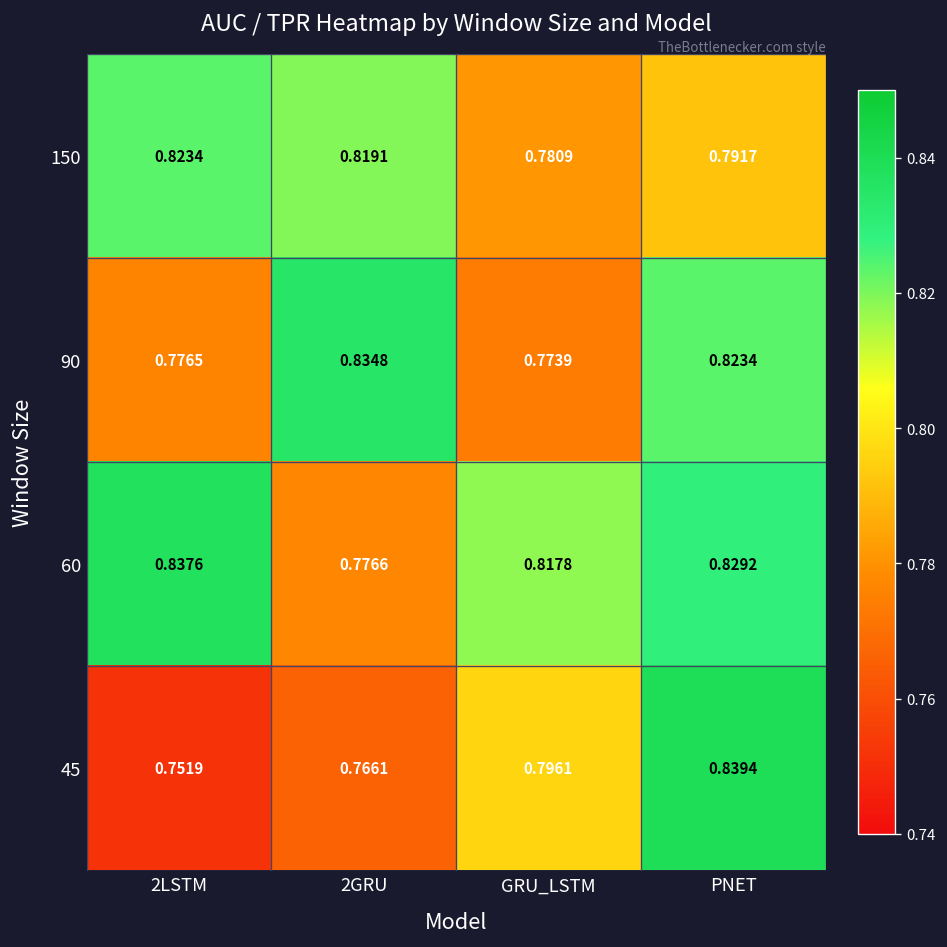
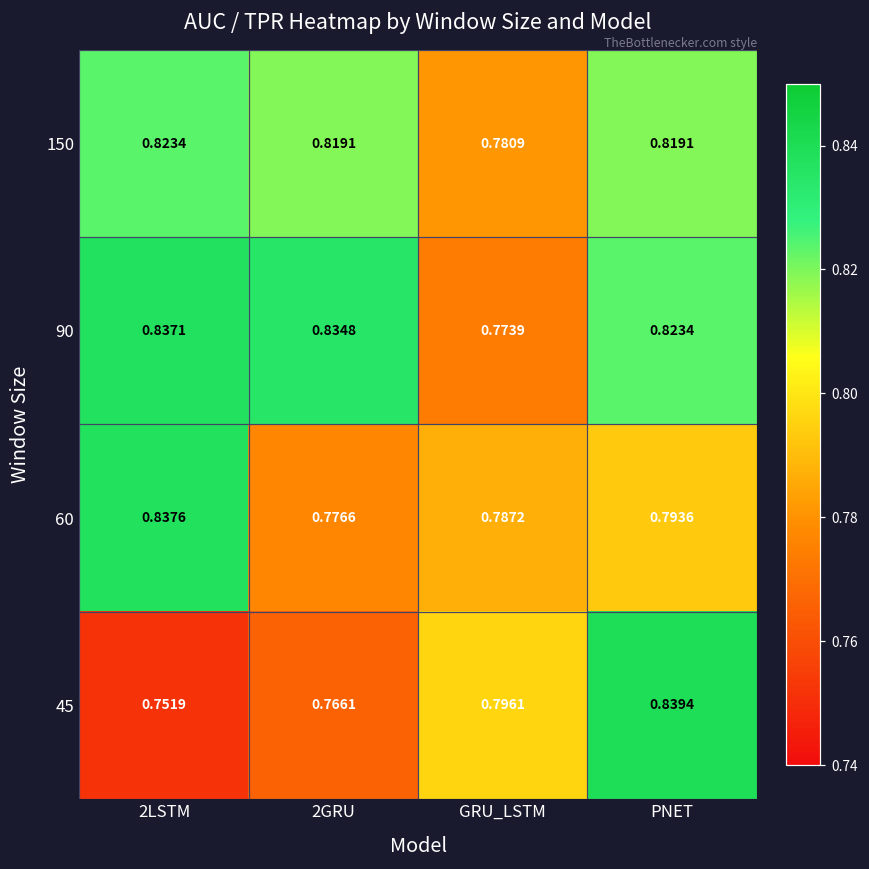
  {
    "150": {
      "2LSTM": 0.8234,
      "2GRU": 0.8191,
      "GRU_LSTM": 0.7809,
-     "PNET": 0.7917
+     "PNET": 0.8191
    },
    "90": {
-     "2LSTM": 0.7765,
+     "2LSTM": 0.8371,
      "2GRU": 0.8348,
      "GRU_LSTM": 0.7739,
      "PNET": 0.8234
    },
    "60": {
      "2LSTM": 0.8376,
      "2GRU": 0.7766,
-     "GRU_LSTM": 0.8178,
-     "PNET": 0.8292
+     "GRU_LSTM": 0.7872,
+     "PNET": 0.7936
    },
    "45": {
      "2LSTM": 0.7519,
      "2GRU": 0.7661,
      "GRU_LSTM": 0.7961,
      "PNET": 0.8394
    }
  }
